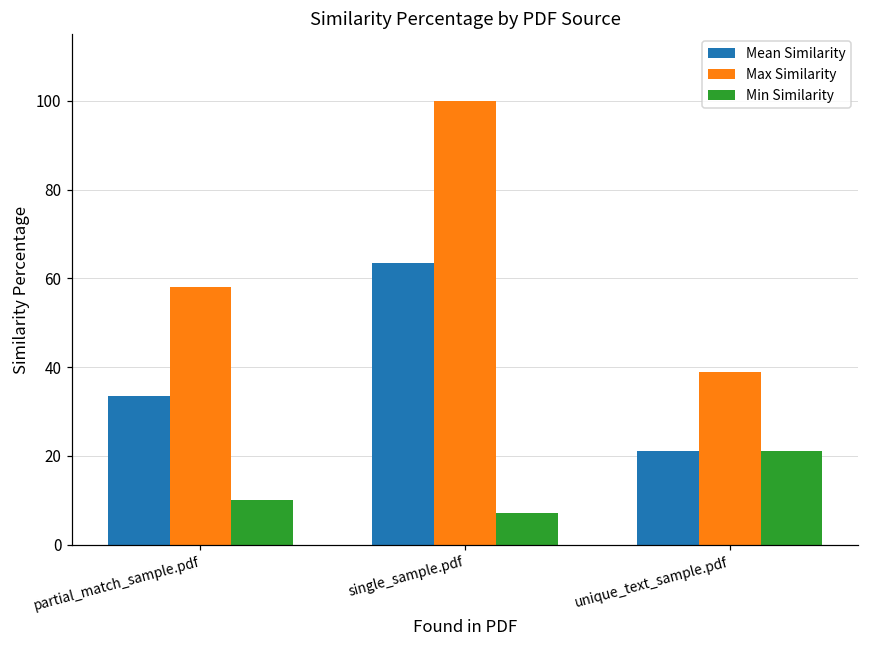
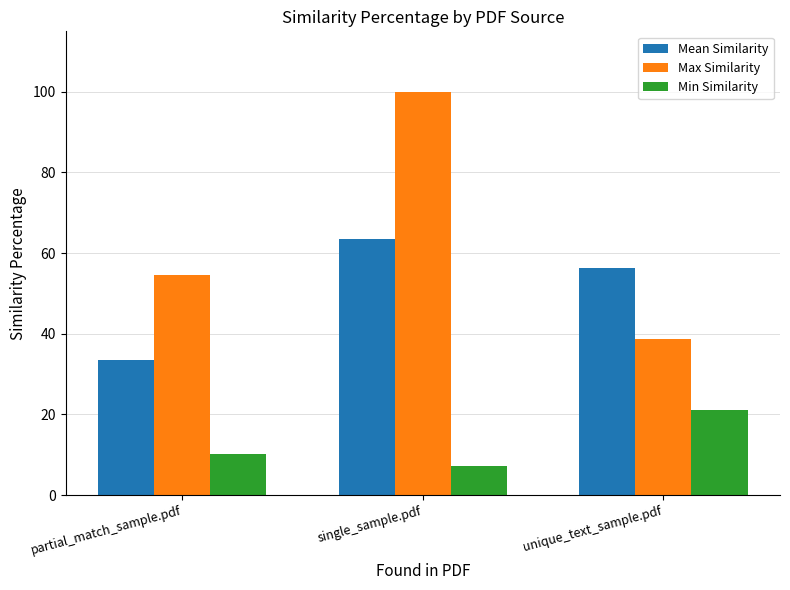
  {
    "Mean Similarity": {
      "partial_match_sample.pdf": 34,
      "single_sample.pdf": 64,
-     "unique_text_sample.pdf": 21
+     "unique_text_sample.pdf": 56
    },
    "Max Similarity": {
-     "partial_match_sample.pdf": 58,
+     "partial_match_sample.pdf": 55,
      "single_sample.pdf": 100,
      "unique_text_sample.pdf": 39
    },
    "Min Similarity": {
      "partial_match_sample.pdf": 10,
      "single_sample.pdf": 7,
      "unique_text_sample.pdf": 21
    }
  }
